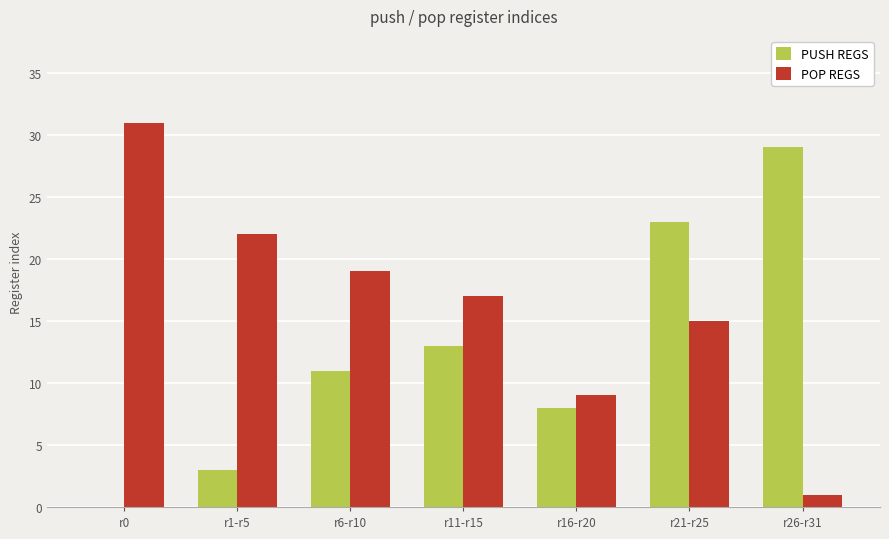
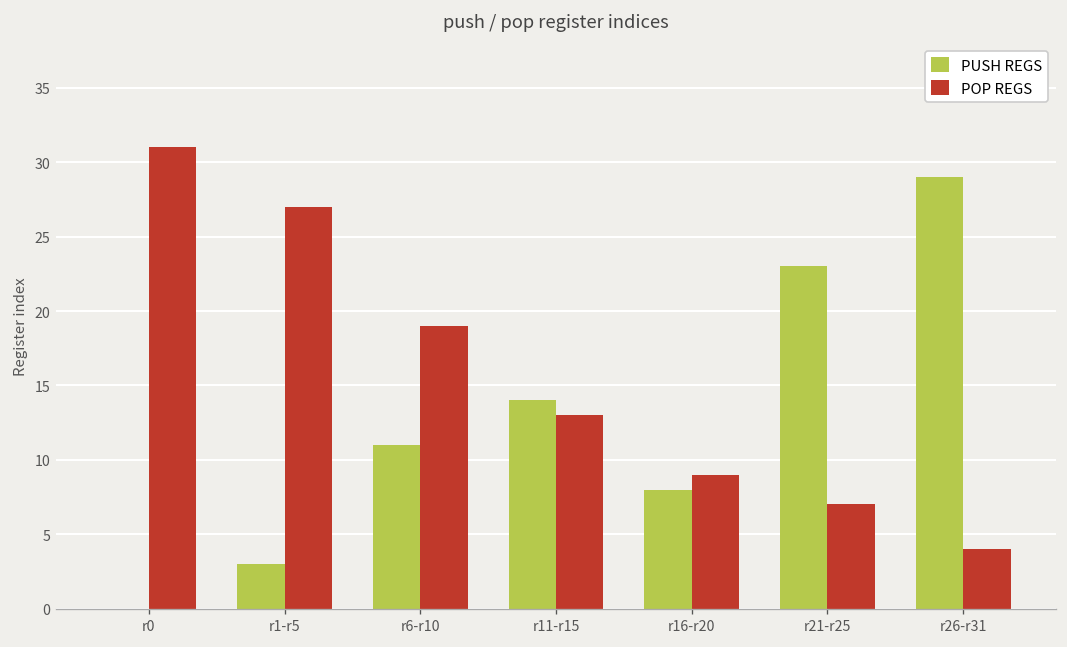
  {
    "PUSH REGS": {
      "r0": 0,
      "r1-r5": 3,
      "r6-r10": 11,
-     "r11-r15": 13,
+     "r11-r15": 14,
      "r16-r20": 8,
      "r21-r25": 23,
      "r26-r31": 29
    },
    "POP REGS": {
      "r0": 31,
-     "r1-r5": 22,
+     "r1-r5": 27,
      "r6-r10": 19,
-     "r11-r15": 17,
+     "r11-r15": 13,
      "r16-r20": 9,
-     "r21-r25": 15,
-     "r26-r31": 1
+     "r21-r25": 7,
+     "r26-r31": 4
    }
  }
